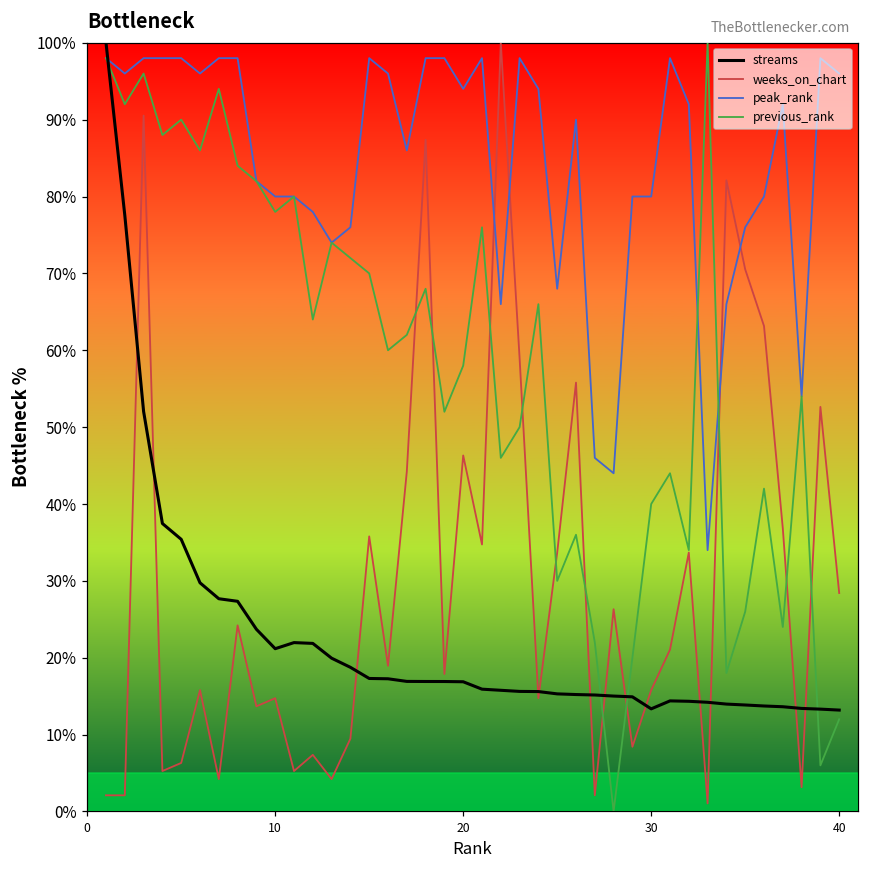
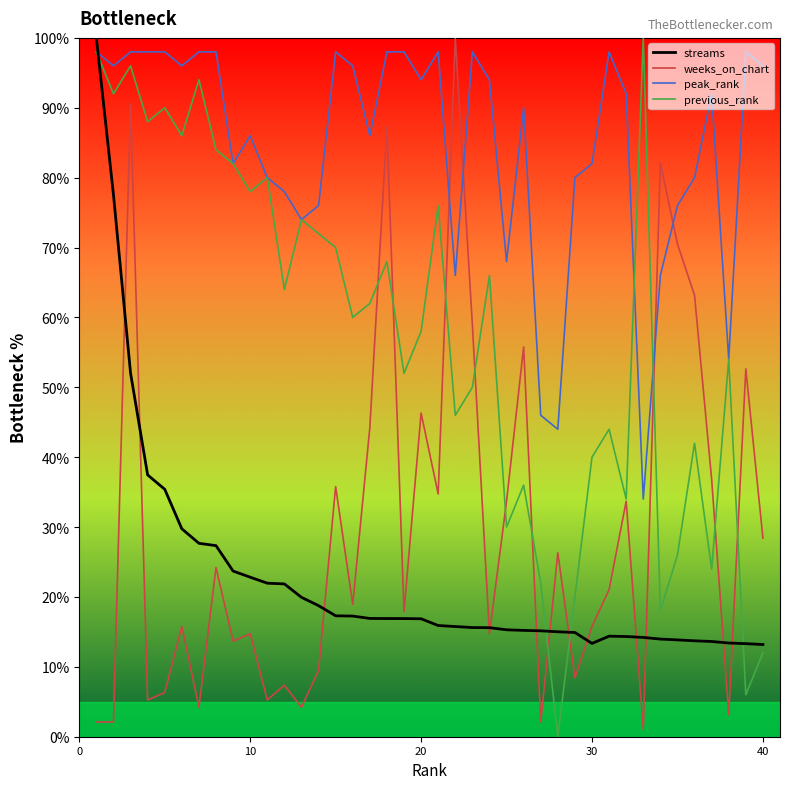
  {
    "streams": {
-     "10": "21%",
+     "10": "23%",
      "20": "17%",
      "30": "13%",
      "40": "13%"
    },
    "weeks_on_chart": {
      "10": "15%",
      "20": "46%",
      "30": "16%",
      "40": "28%"
    },
    "peak_rank": {
-     "10": "80%",
+     "10": "86%",
      "20": "94%",
-     "30": "80%"
+     "30": "82%"
    },
    "previous_rank": {
      "10": "78%",
      "20": "58%",
      "30": "40%",
      "40": "12%"
    }
  }
